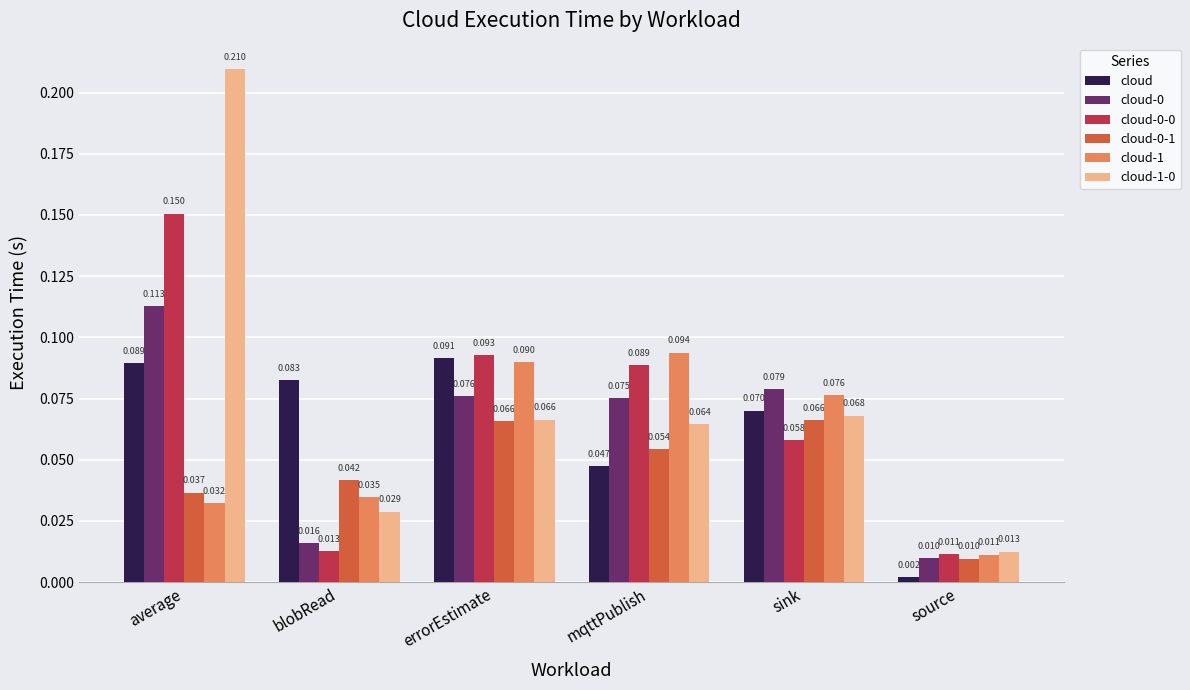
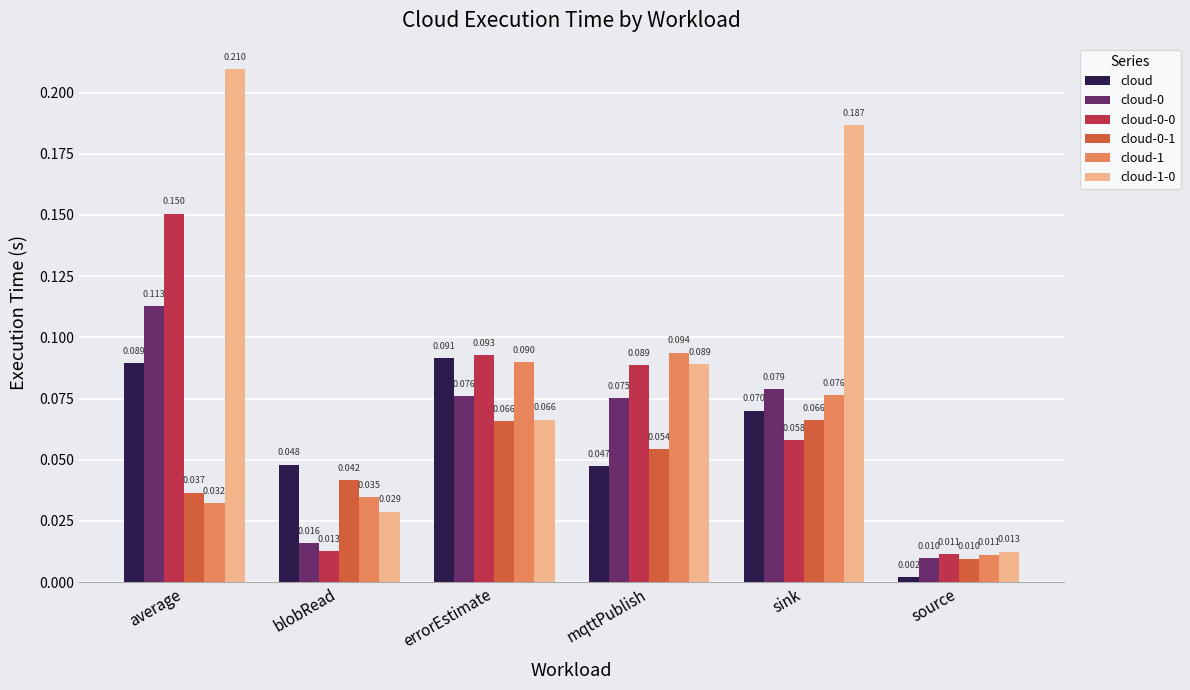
  {
    "cloud": {
      "average": 0.089,
-     "blobRead": 0.083,
+     "blobRead": 0.048,
      "errorEstimate": 0.091,
      "mqttPublish": 0.047,
      "sink": 0.070,
      "source": 0.002
    },
    "cloud-0": {
      "average": 0.113,
      "blobRead": 0.016,
      "errorEstimate": 0.076,
      "mqttPublish": 0.075,
      "sink": 0.079,
      "source": 0.010
    },
    "cloud-1-0": {
      "average": 0.210,
      "blobRead": 0.029,
      "errorEstimate": 0.066,
-     "mqttPublish": 0.064,
-     "sink": 0.068,
+     "mqttPublish": 0.089,
+     "sink": 0.187,
      "source": 0.013
    }
  }
